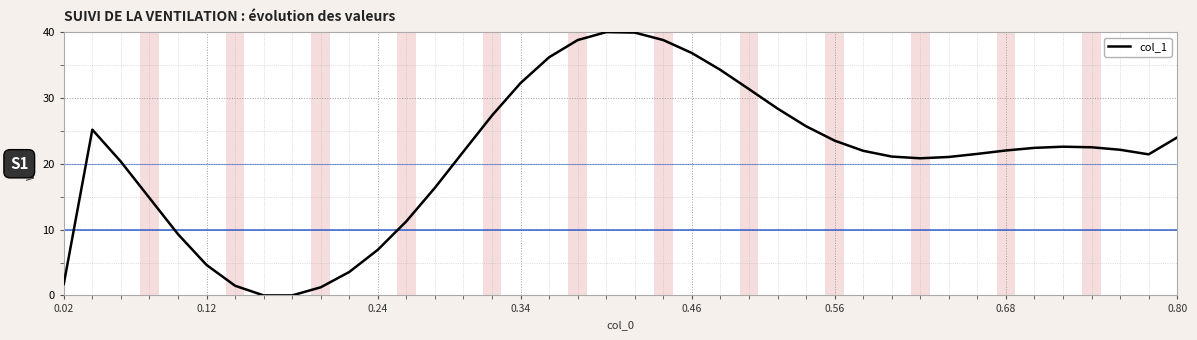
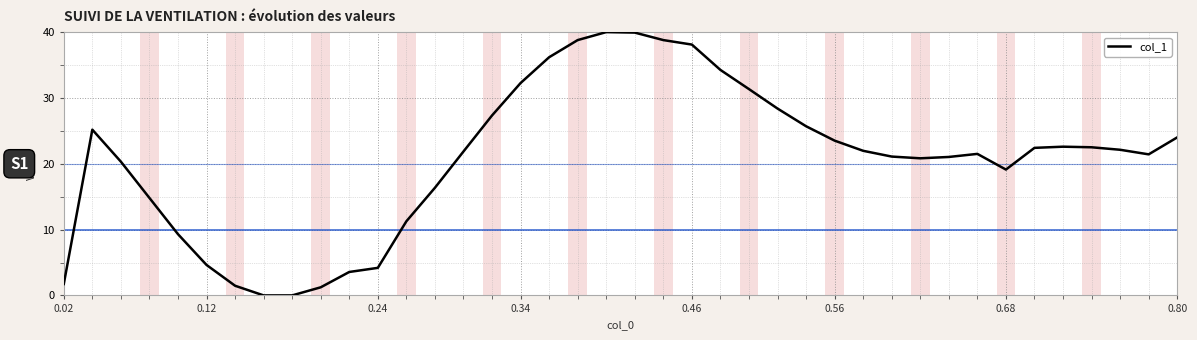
  {
    "0.02": 2,
    "0.12": 5,
-   "0.24": 7,
+   "0.24": 4,
    "0.34": 32,
-   "0.46": 37,
+   "0.46": 38,
    "0.56": 24,
-   "0.68": 22,
+   "0.68": 19,
    "0.80": 24
  }
